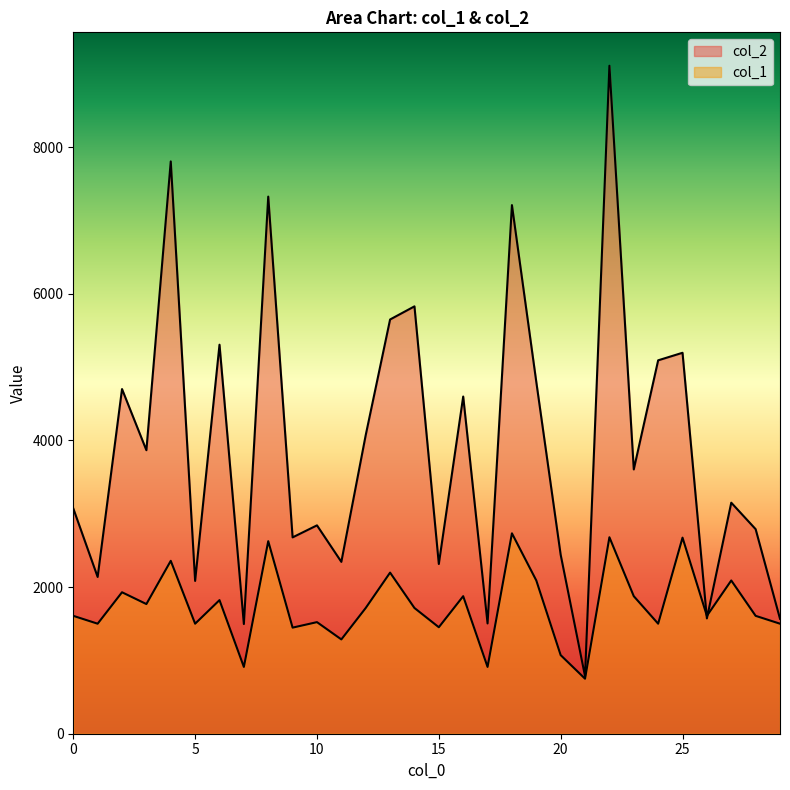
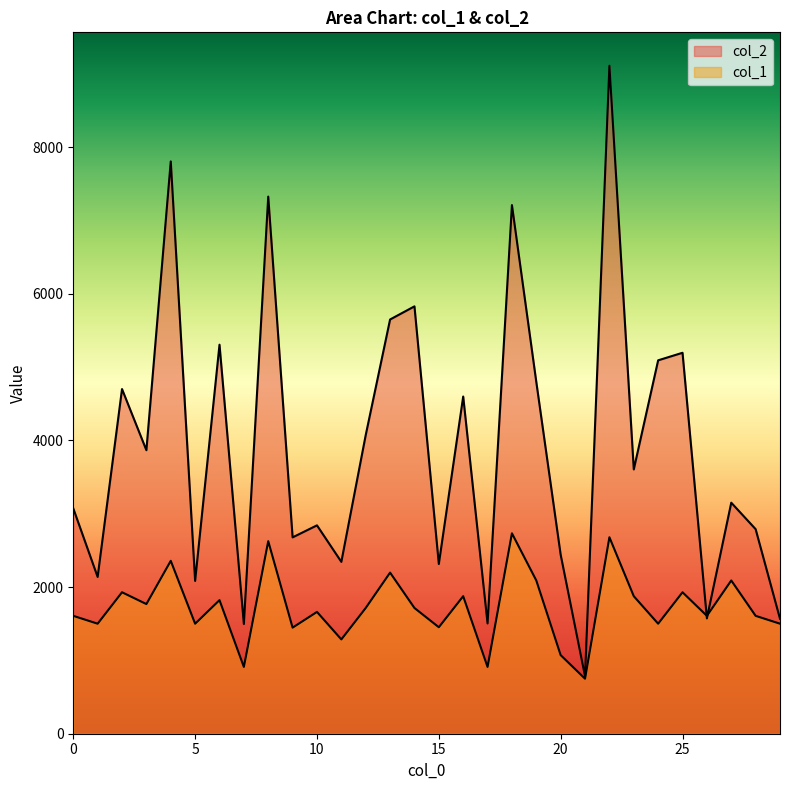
  {
    "col_2": {
      "0": 3100,
      "5": 2100,
      "10": 2800,
      "15": 2300,
      "20": 2400,
      "25": 5200
    },
    "col_1": {
      "0": 1600,
      "5": 1500,
-     "10": 1500,
+     "10": 1700,
      "15": 1500,
      "20": 1100,
-     "25": 2700
+     "25": 1900
    }
  }
